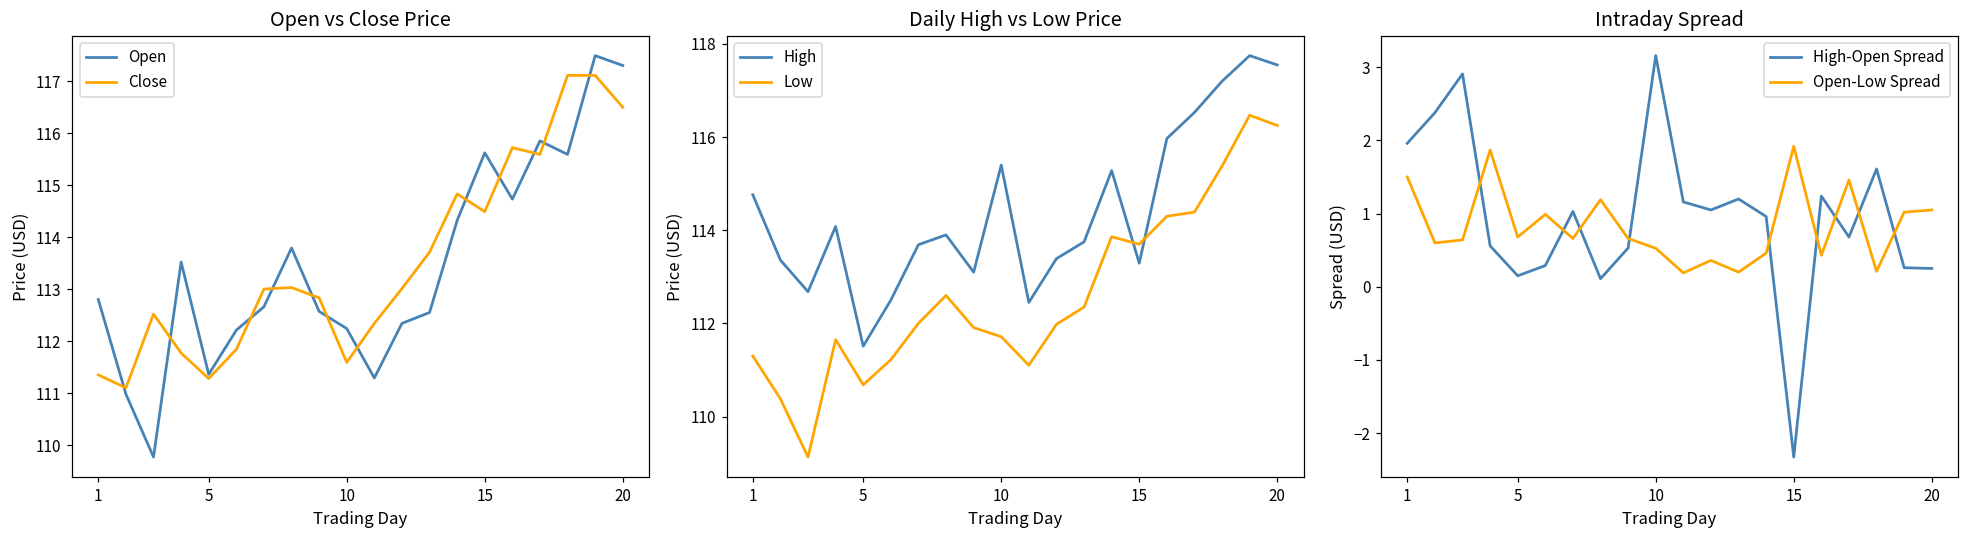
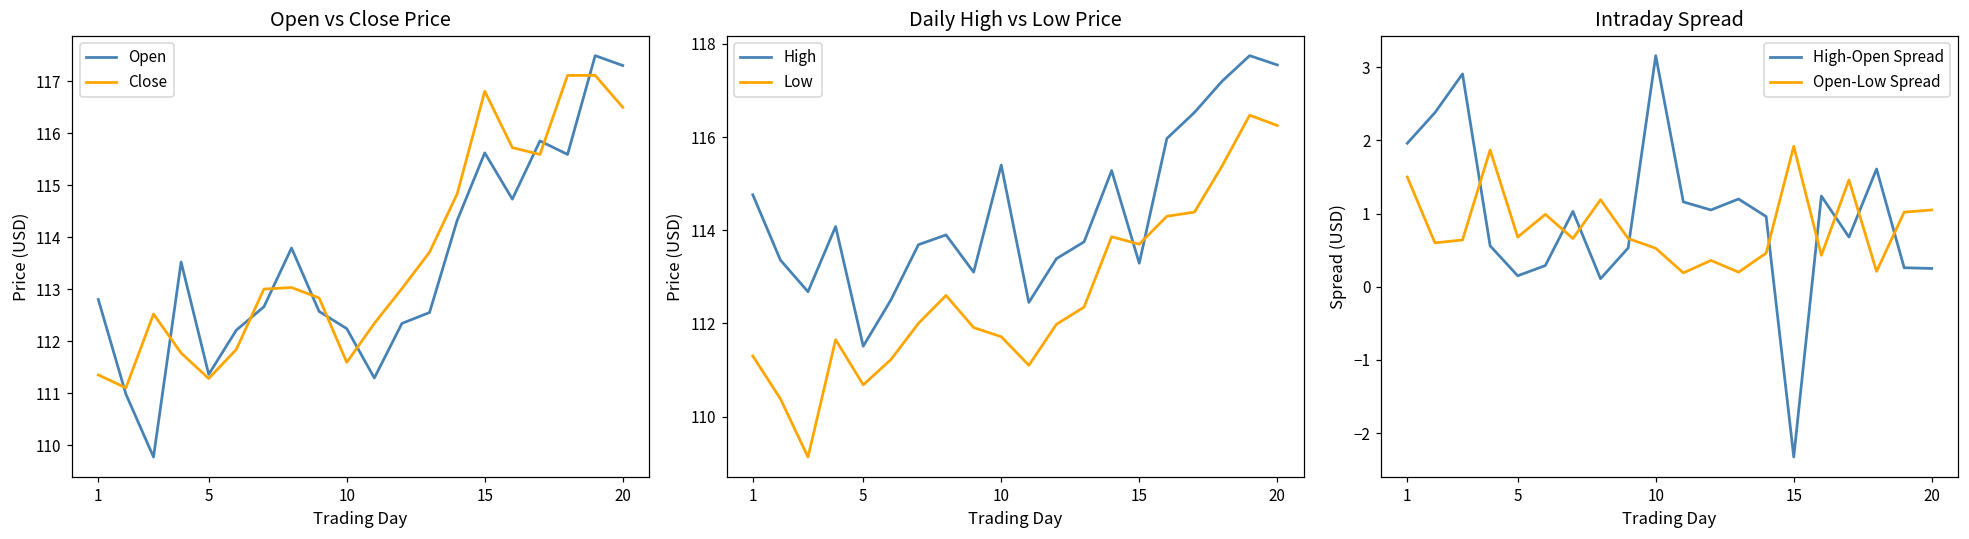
  {
    "Open vs Close Price": {
      "Open": {
        "1": 112.8,
        "5": 111.4,
        "10": 112.2,
        "15": 115.6,
        "20": 117.3
      },
      "Close": {
        "1": 111.3,
        "5": 111.3,
        "10": 111.6,
-       "15": 114.5,
+       "15": 116.8,
        "20": 116.5
      }
    },
    "Daily High vs Low Price": {
      "High": {
        "1": 114.8,
        "5": 111.5,
        "10": 115.4,
        "15": 113.3,
        "20": 117.6
      },
      "Low": {
        "1": 111.3,
        "5": 110.7,
        "10": 111.7,
        "15": 113.7,
        "20": 116.3
      }
    },
    "Intraday Spread": {
      "High-Open Spread": {
        "1": 2.0,
        "5": 0.2,
        "10": 3.2,
        "15": -2.3,
        "20": 0.3
      },
      "Open-Low Spread": {
        "1": 1.5,
        "5": 0.7,
        "10": 0.5,
        "15": 1.9,
        "20": 1.1
      }
    }
  }
